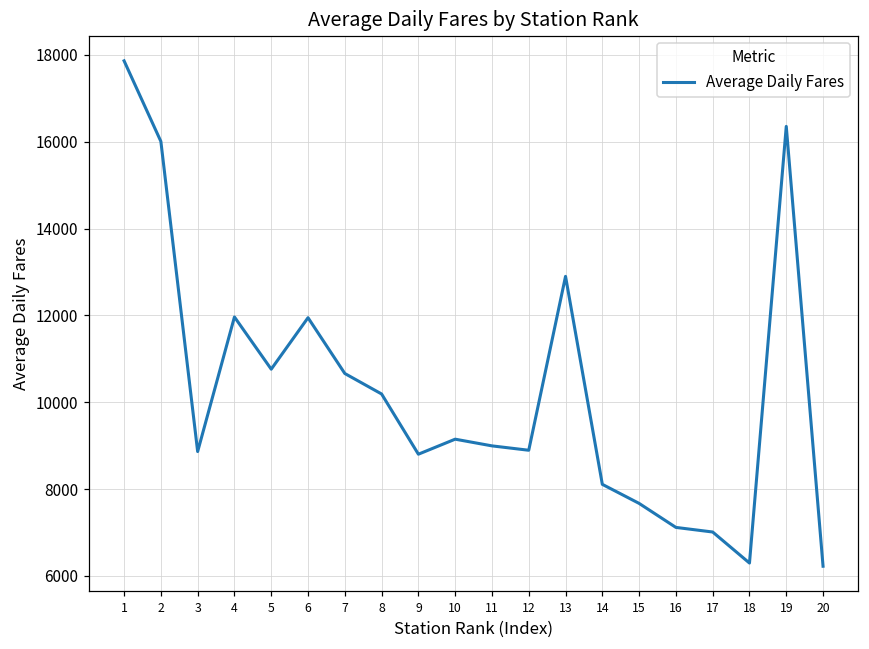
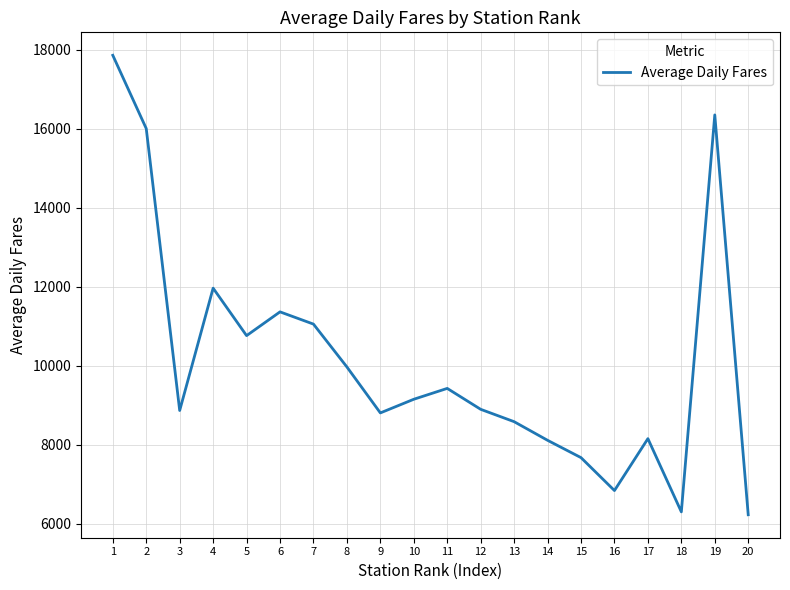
  {
    "1": 17900,
    "2": 16000,
    "3": 8900,
    "4": 12000,
    "5": 10800,
-   "6": 11900,
-   "7": 10700,
-   "8": 10200,
+   "6": 11400,
+   "7": 11100,
+   "8": 10000,
    "9": 8800,
    "10": 9100,
-   "11": 9000,
+   "11": 9400,
    "12": 8900,
-   "13": 12900,
+   "13": 8600,
    "14": 8100,
    "15": 7700,
-   "16": 7100,
-   "17": 7000,
+   "16": 6800,
+   "17": 8200,
    "18": 6300,
    "19": 16400,
    "20": 6200
  }
